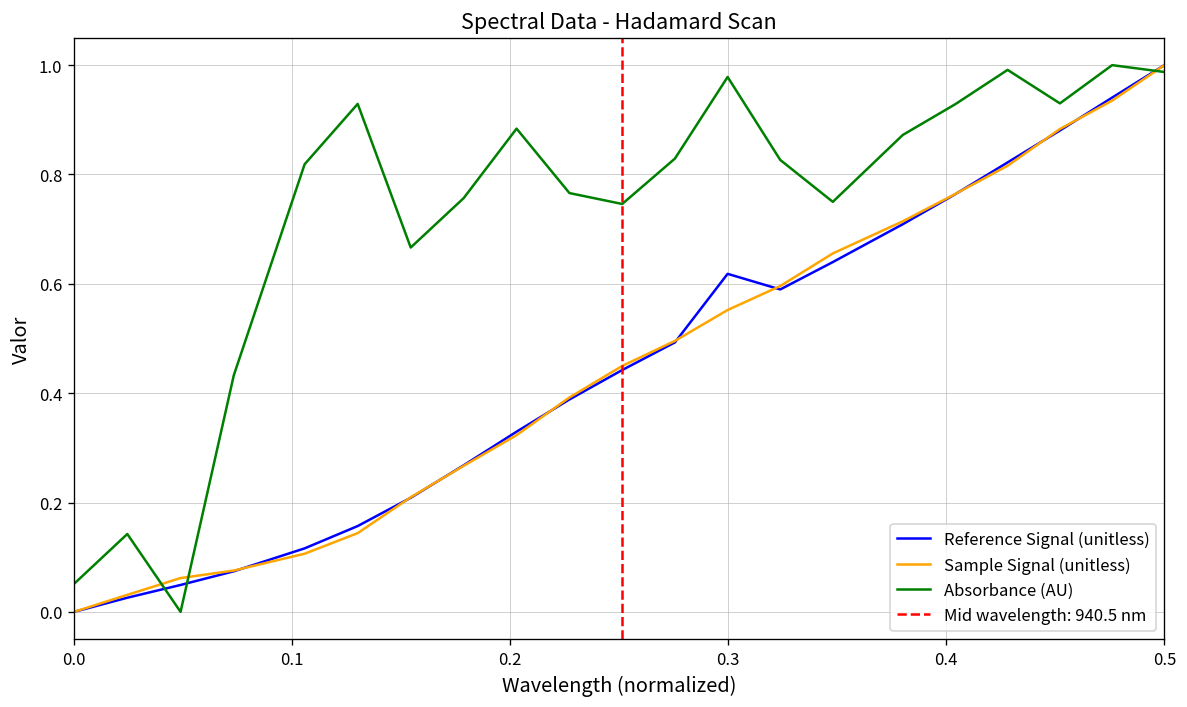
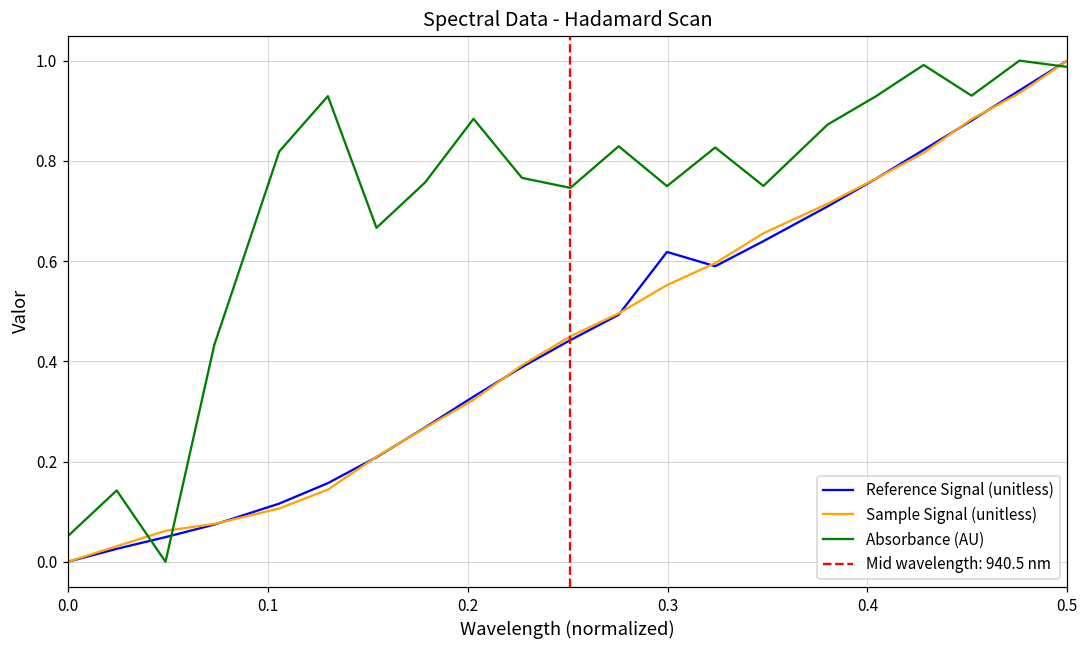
  {
    "Reference Signal (unitless)": {
      "0.3": 0.62
    },
    "Sample Signal (unitless)": {
      "0.3": 0.55
    },
    "Absorbance (AU)": {
      "0.0": 0.05,
-     "0.3": 0.98,
+     "0.3": 0.75,
      "0.5": 0.99
    }
  }
